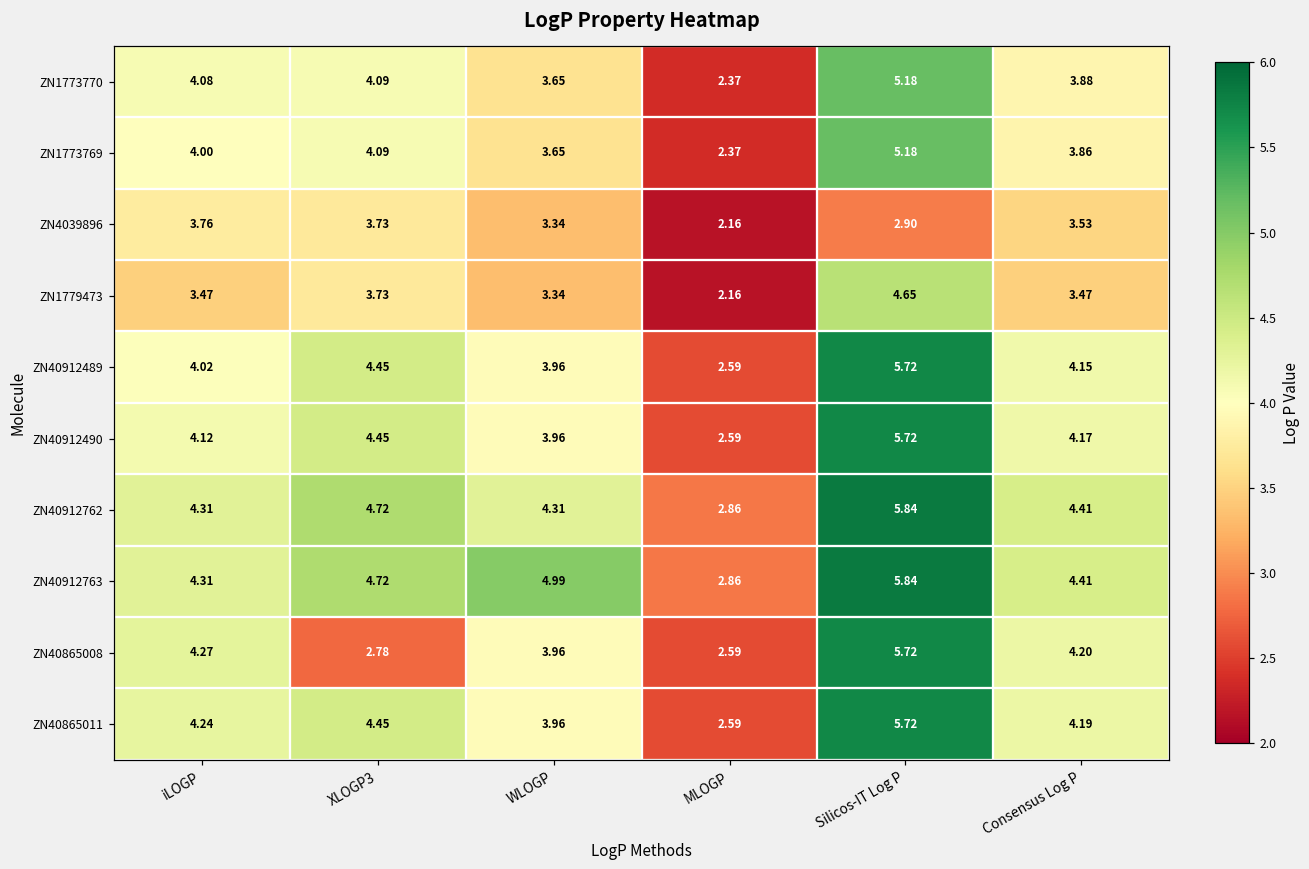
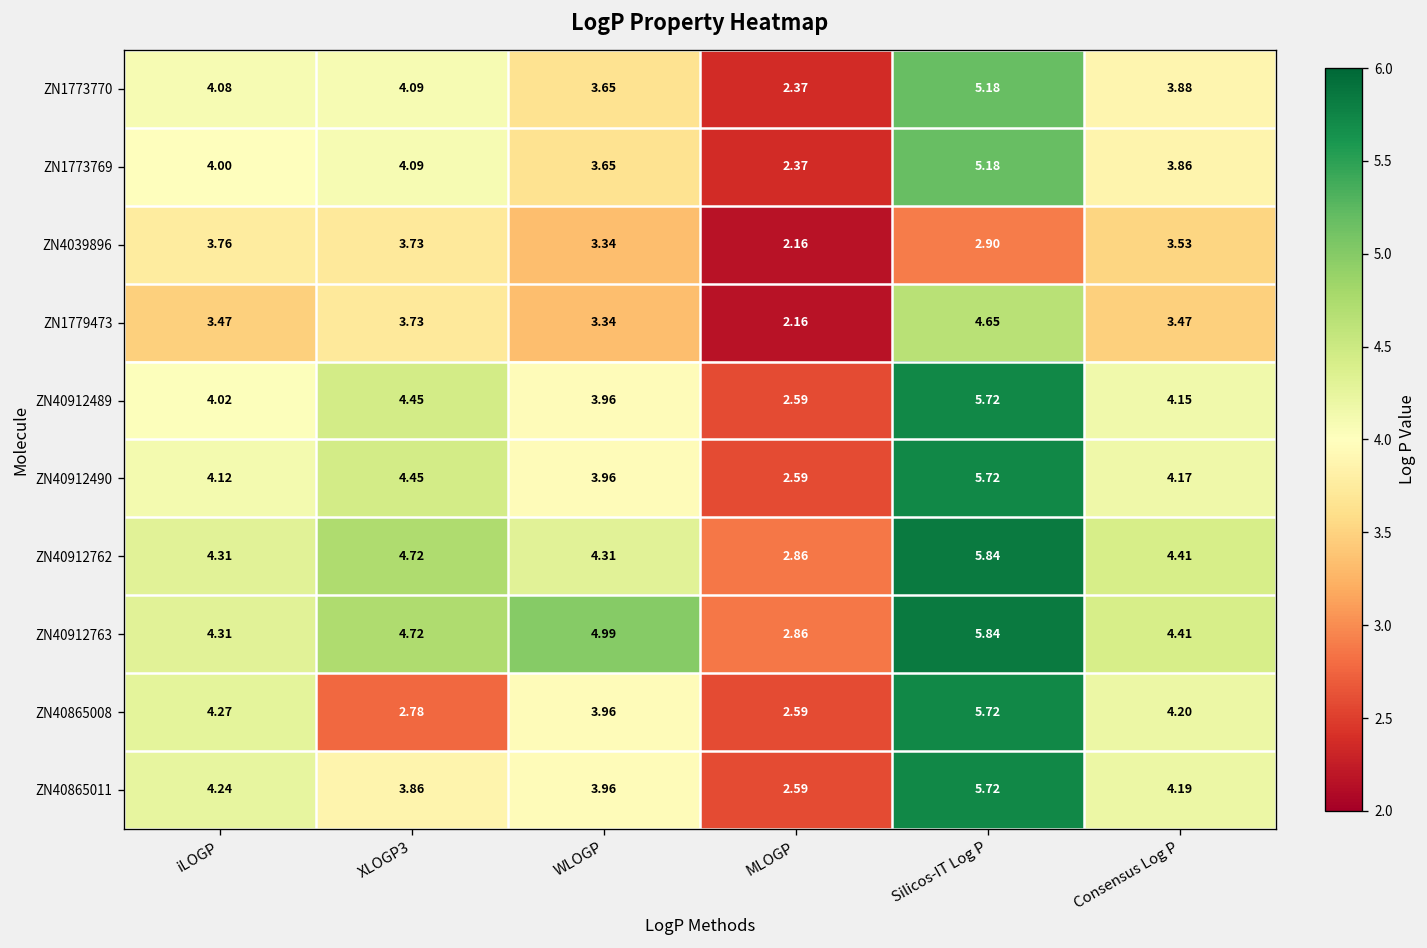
  {
    "ZN1773770": {
      "iLOGP": 4.08,
      "XLOGP3": 4.09,
      "WLOGP": 3.65,
      "MLOGP": 2.37,
      "Silicos-IT Log P": 5.18,
      "Consensus Log P": 3.88
    },
    "ZN1773769": {
      "iLOGP": 4.00,
      "XLOGP3": 4.09,
      "WLOGP": 3.65,
      "MLOGP": 2.37,
      "Silicos-IT Log P": 5.18,
      "Consensus Log P": 3.86
    },
    "ZN4039896": {
      "iLOGP": 3.76,
      "XLOGP3": 3.73,
      "WLOGP": 3.34,
      "MLOGP": 2.16,
      "Silicos-IT Log P": 2.90,
      "Consensus Log P": 3.53
    },
    "ZN1779473": {
      "iLOGP": 3.47,
      "XLOGP3": 3.73,
      "WLOGP": 3.34,
      "MLOGP": 2.16,
      "Silicos-IT Log P": 4.65,
      "Consensus Log P": 3.47
    },
    "ZN40912489": {
      "iLOGP": 4.02,
      "XLOGP3": 4.45,
      "WLOGP": 3.96,
      "MLOGP": 2.59,
      "Silicos-IT Log P": 5.72,
      "Consensus Log P": 4.15
    },
    "ZN40912490": {
      "iLOGP": 4.12,
      "XLOGP3": 4.45,
      "WLOGP": 3.96,
      "MLOGP": 2.59,
      "Silicos-IT Log P": 5.72,
      "Consensus Log P": 4.17
    },
    "ZN40912762": {
      "iLOGP": 4.31,
      "XLOGP3": 4.72,
      "WLOGP": 4.31,
      "MLOGP": 2.86,
      "Silicos-IT Log P": 5.84,
      "Consensus Log P": 4.41
    },
    "ZN40912763": {
      "iLOGP": 4.31,
      "XLOGP3": 4.72,
      "WLOGP": 4.99,
      "MLOGP": 2.86,
      "Silicos-IT Log P": 5.84,
      "Consensus Log P": 4.41
    },
    "ZN40865008": {
      "iLOGP": 4.27,
      "XLOGP3": 2.78,
      "WLOGP": 3.96,
      "MLOGP": 2.59,
      "Silicos-IT Log P": 5.72,
      "Consensus Log P": 4.20
    },
    "ZN40865011": {
      "iLOGP": 4.24,
-     "XLOGP3": 4.45,
+     "XLOGP3": 3.86,
      "WLOGP": 3.96,
      "MLOGP": 2.59,
      "Silicos-IT Log P": 5.72,
      "Consensus Log P": 4.19
    }
  }
